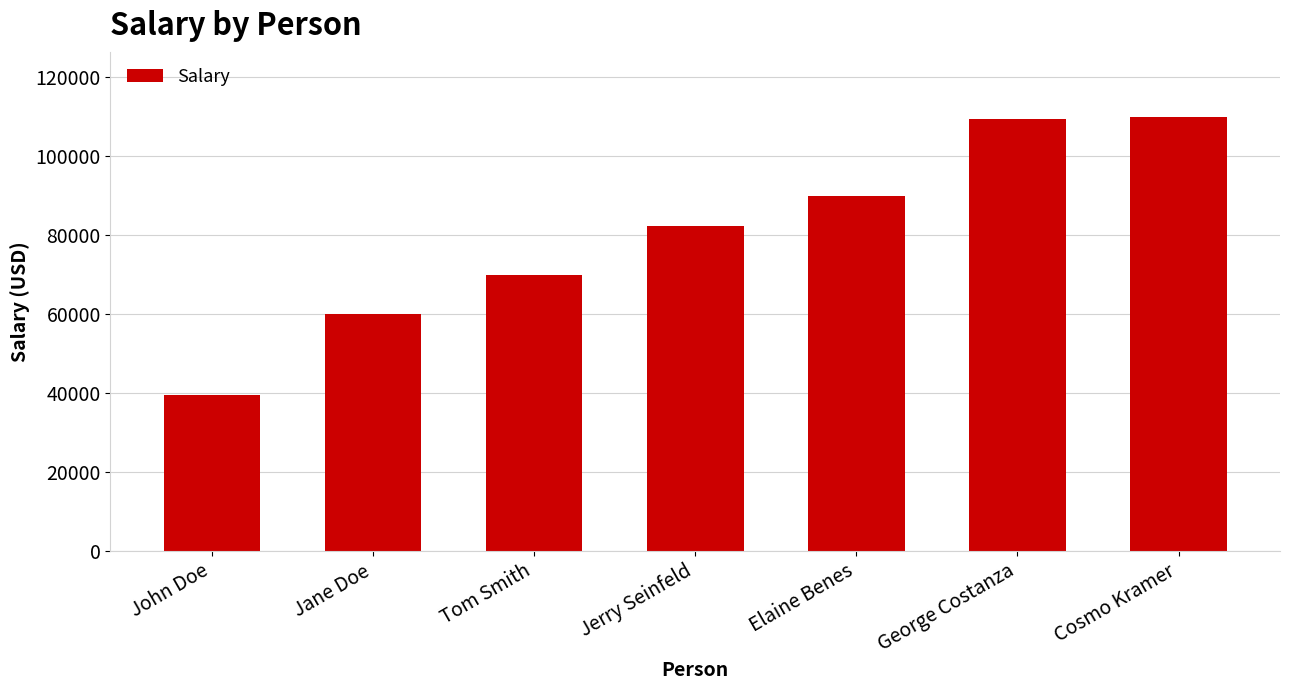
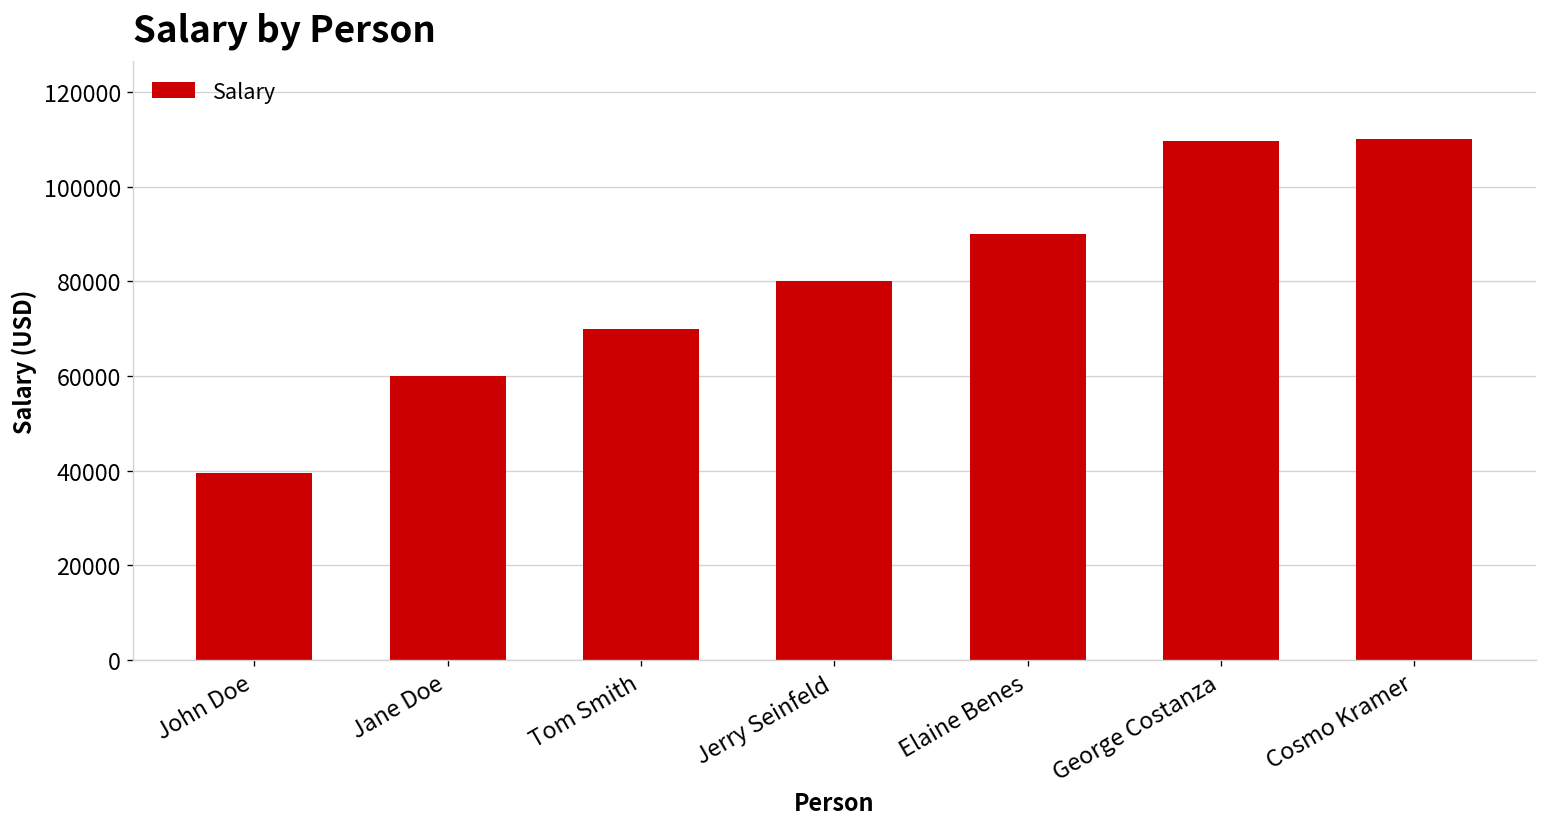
  {
    "John Doe": 39000,
    "Jane Doe": 60000,
    "Tom Smith": 70000,
-   "Jerry Seinfeld": 82000,
+   "Jerry Seinfeld": 80000,
    "Elaine Benes": 90000,
    "George Costanza": 110000,
    "Cosmo Kramer": 110000
  }
